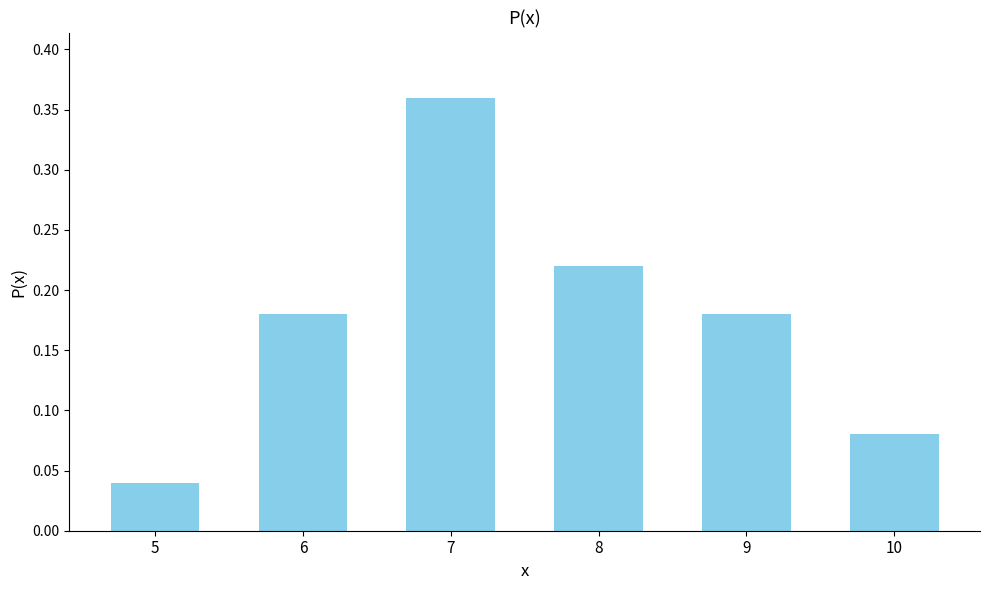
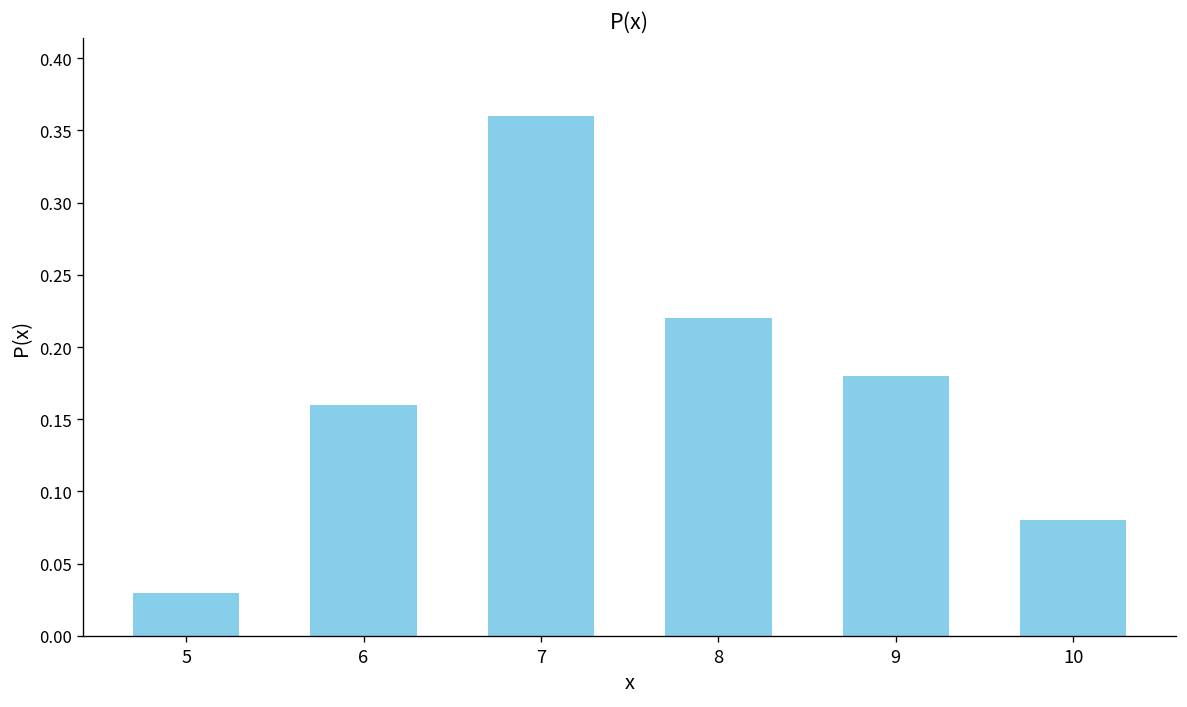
  {
-   "5": 0.04,
-   "6": 0.18,
+   "5": 0.03,
+   "6": 0.16,
    "7": 0.36,
    "8": 0.22,
    "9": 0.18,
    "10": 0.08
  }
